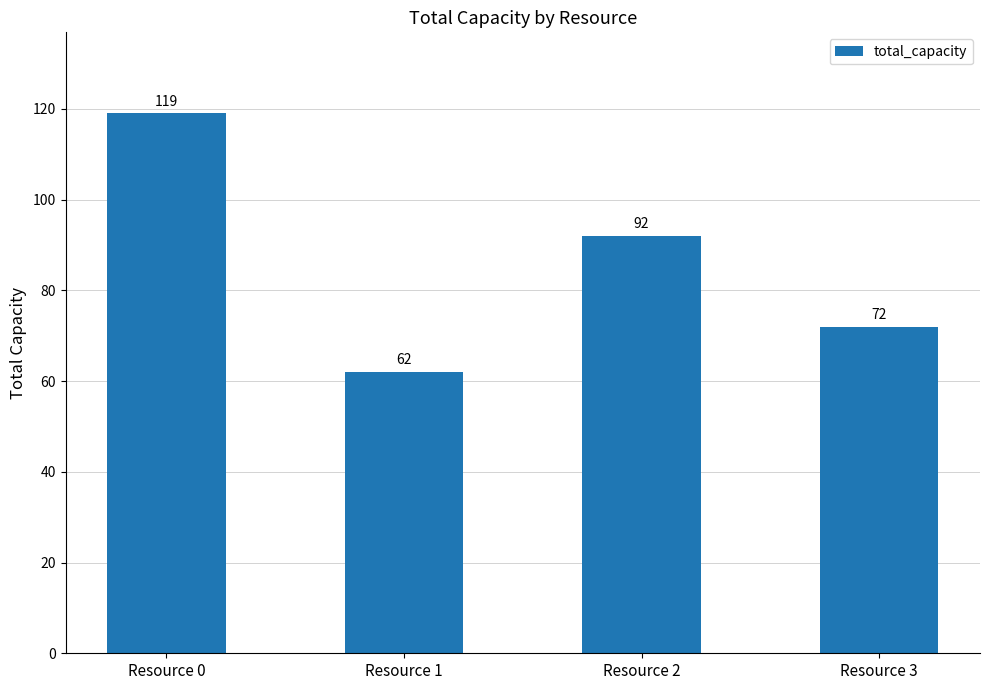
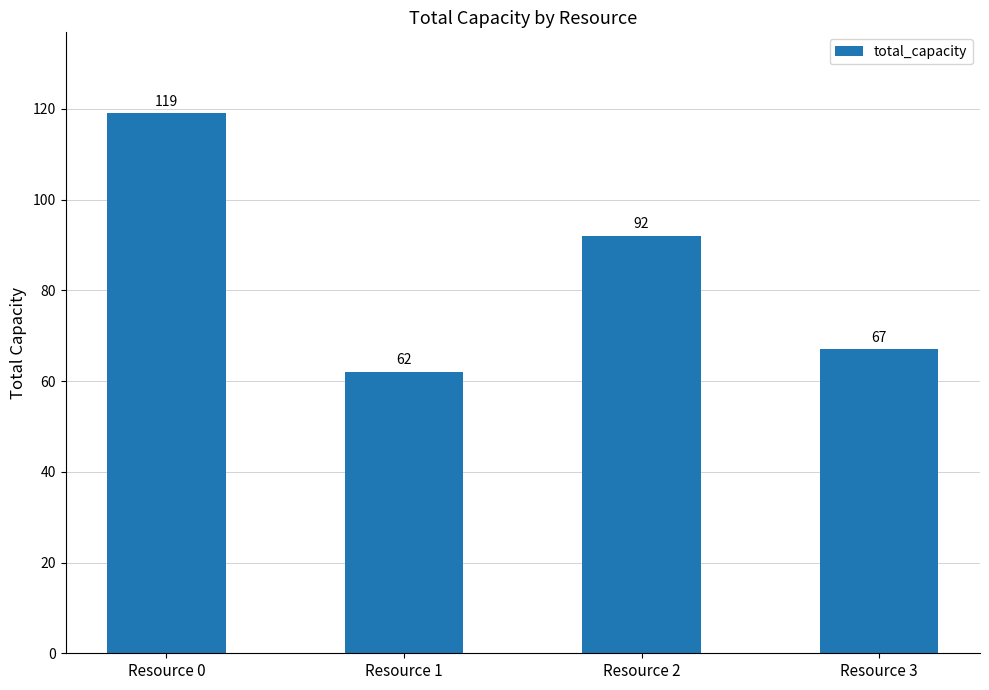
  {
    "Resource 0": 119,
    "Resource 1": 62,
    "Resource 2": 92,
-   "Resource 3": 72
+   "Resource 3": 67
  }
